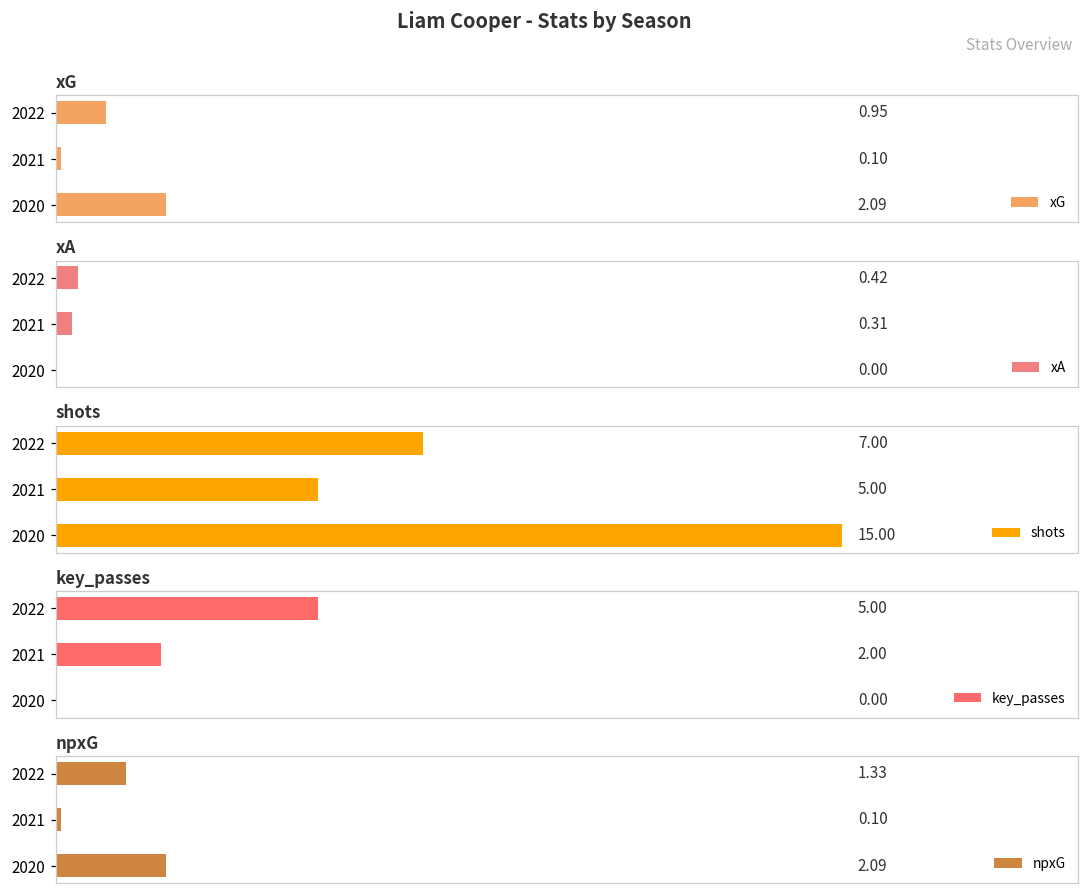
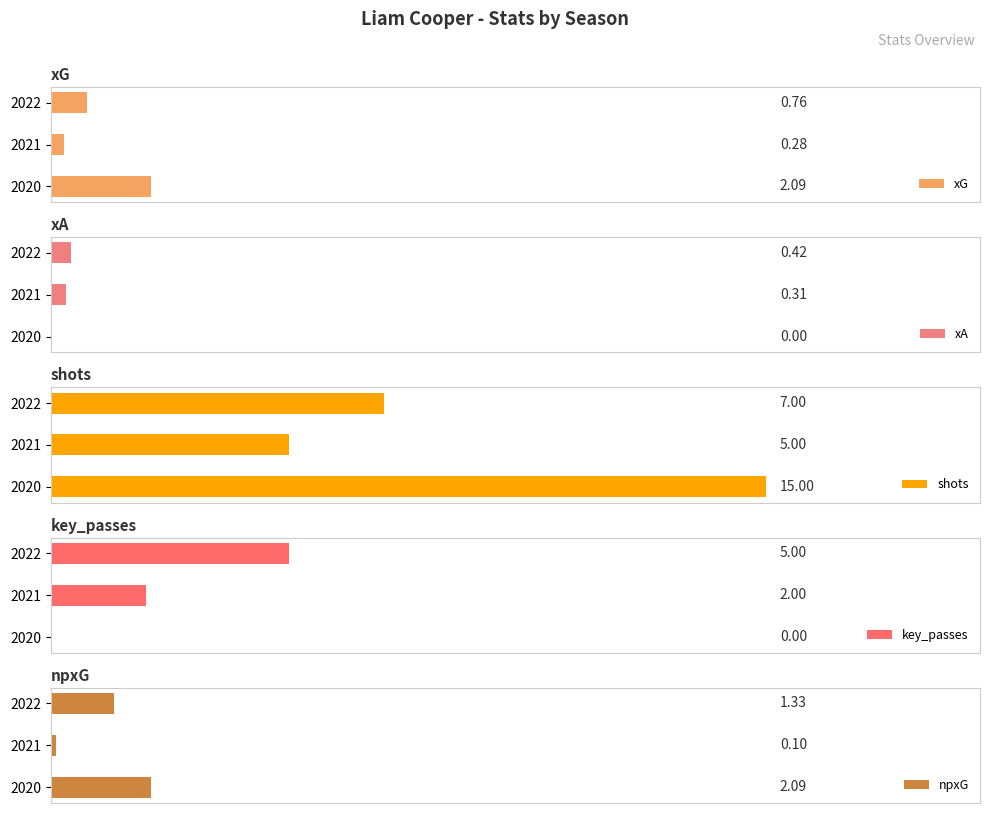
  {
    "xG": {
-     "2022": 0.95,
-     "2021": 0.10
+     "2022": 0.76,
+     "2021": 0.28
    },
    "shots": {
      "2020": 15.00
    }
  }
